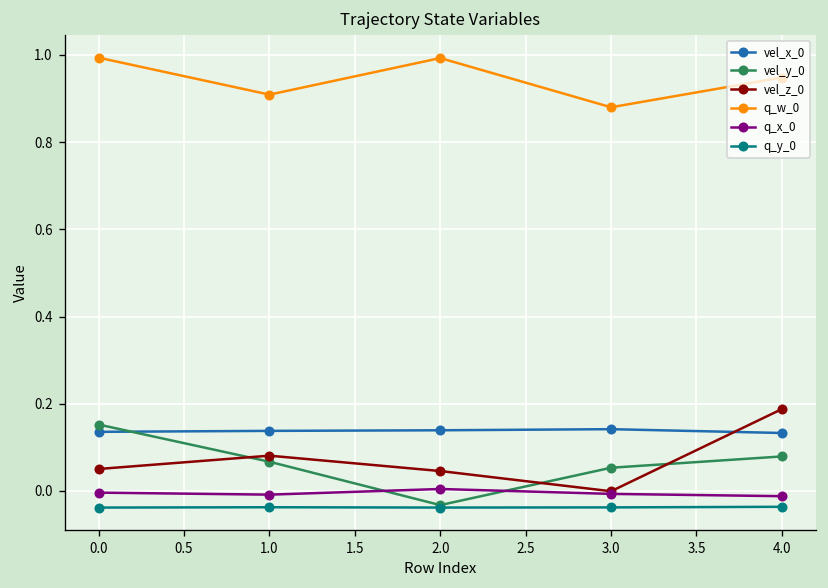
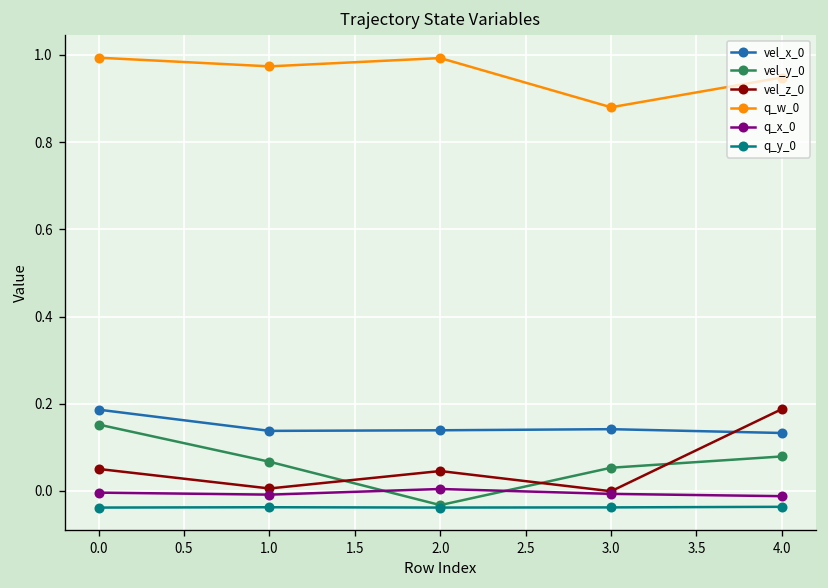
  {
    "vel_x_0": {
-     "0.0": 0.14,
+     "0.0": 0.19,
      "1.0": 0.14,
      "2.0": 0.14,
      "3.0": 0.14,
      "4.0": 0.13
    },
    "vel_y_0": {
      "0.0": 0.15,
      "1.0": 0.07,
      "3.0": 0.05,
      "4.0": 0.08
    },
    "vel_z_0": {
      "0.0": 0.05,
-     "1.0": 0.08,
+     "1.0": 0.01,
      "2.0": 0.05,
      "4.0": 0.19
    },
    "q_w_0": {
      "0.0": 0.99,
-     "1.0": 0.91,
+     "1.0": 0.97,
      "2.0": 0.99,
      "3.0": 0.88
    },
    "q_x_0": {
      "0.0": 0.00,
      "1.0": -0.01,
      "2.0": 0.00,
      "4.0": -0.01
    },
    "q_y_0": {
      "0.0": -0.04,
      "1.0": -0.04,
      "3.0": -0.04,
      "4.0": -0.04
    }
  }
